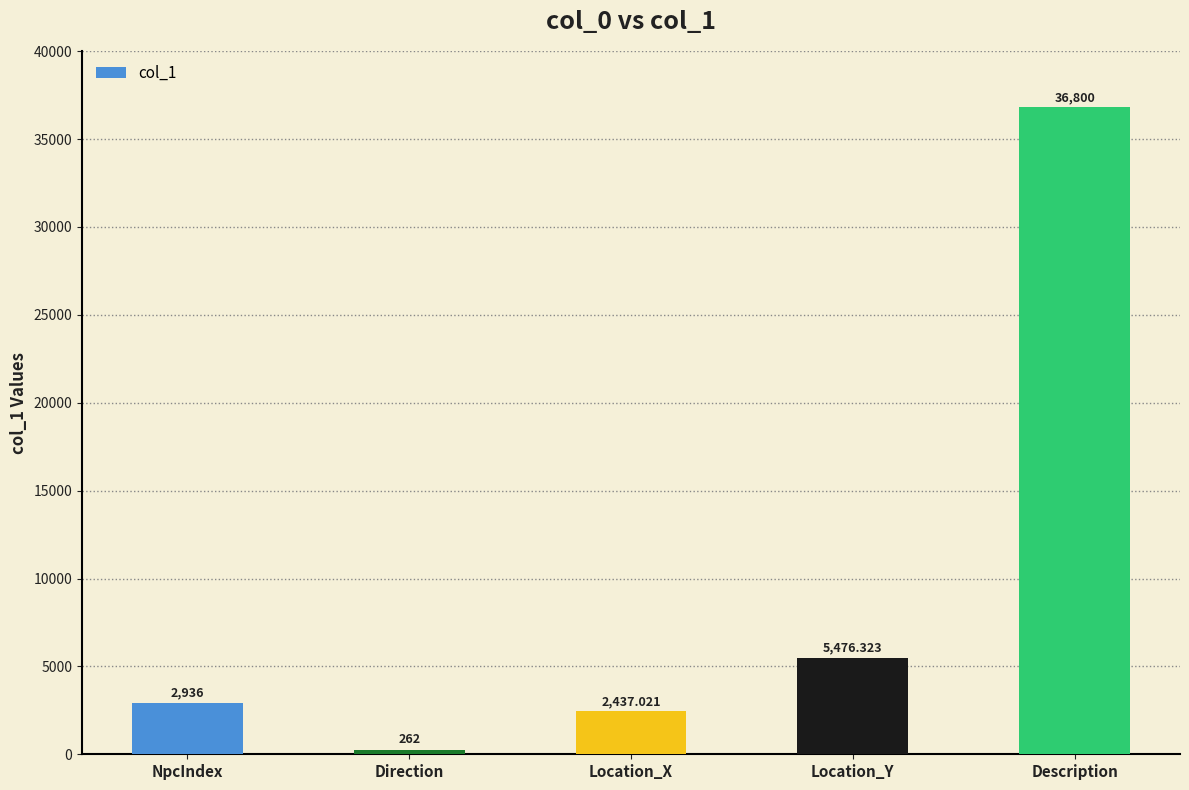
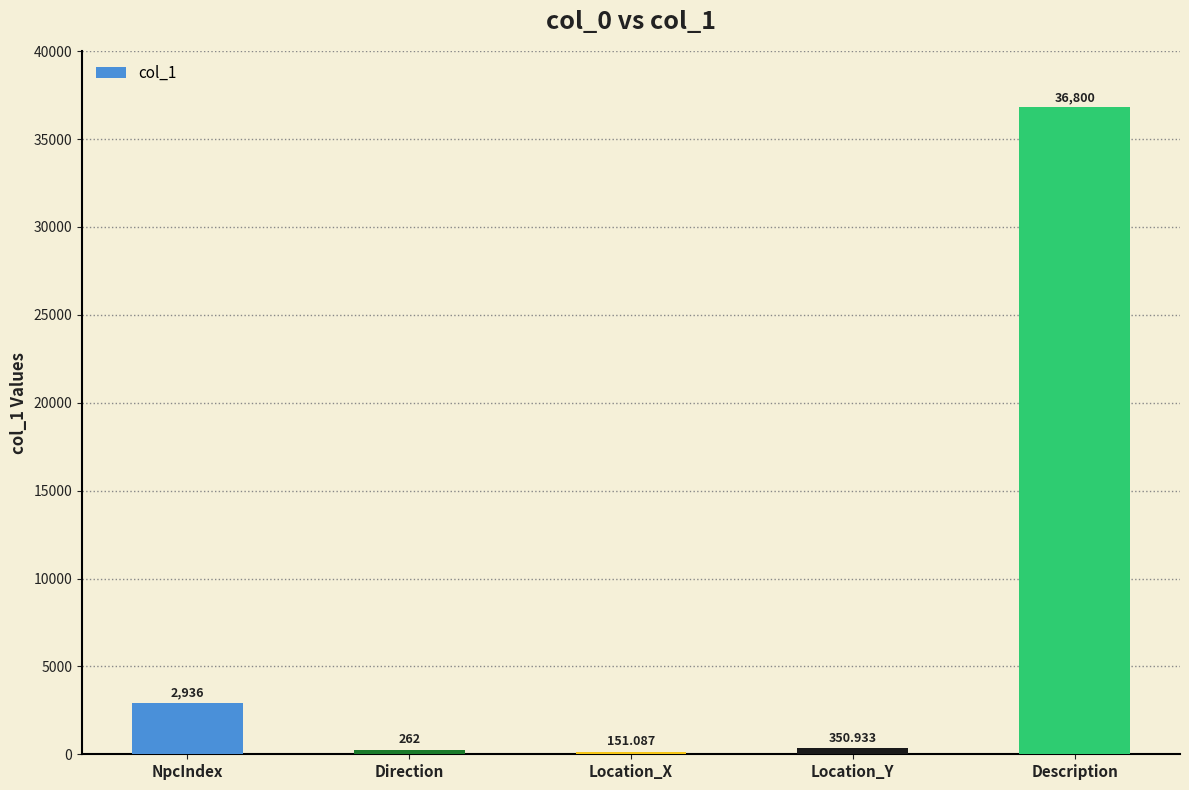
  {
    "NpcIndex": "2,936",
    "Direction": "262",
-   "Location_X": "2,437.021",
-   "Location_Y": "5,476.323",
+   "Location_X": "151.087",
+   "Location_Y": "350.933",
    "Description": "36,800"
  }
